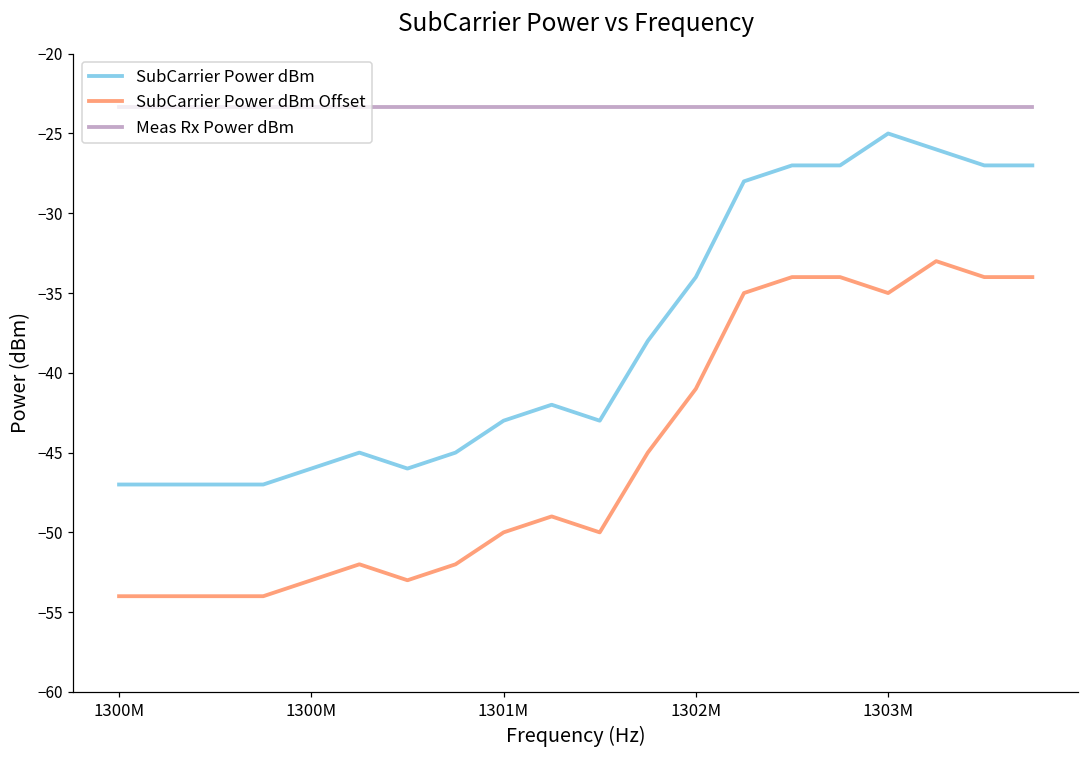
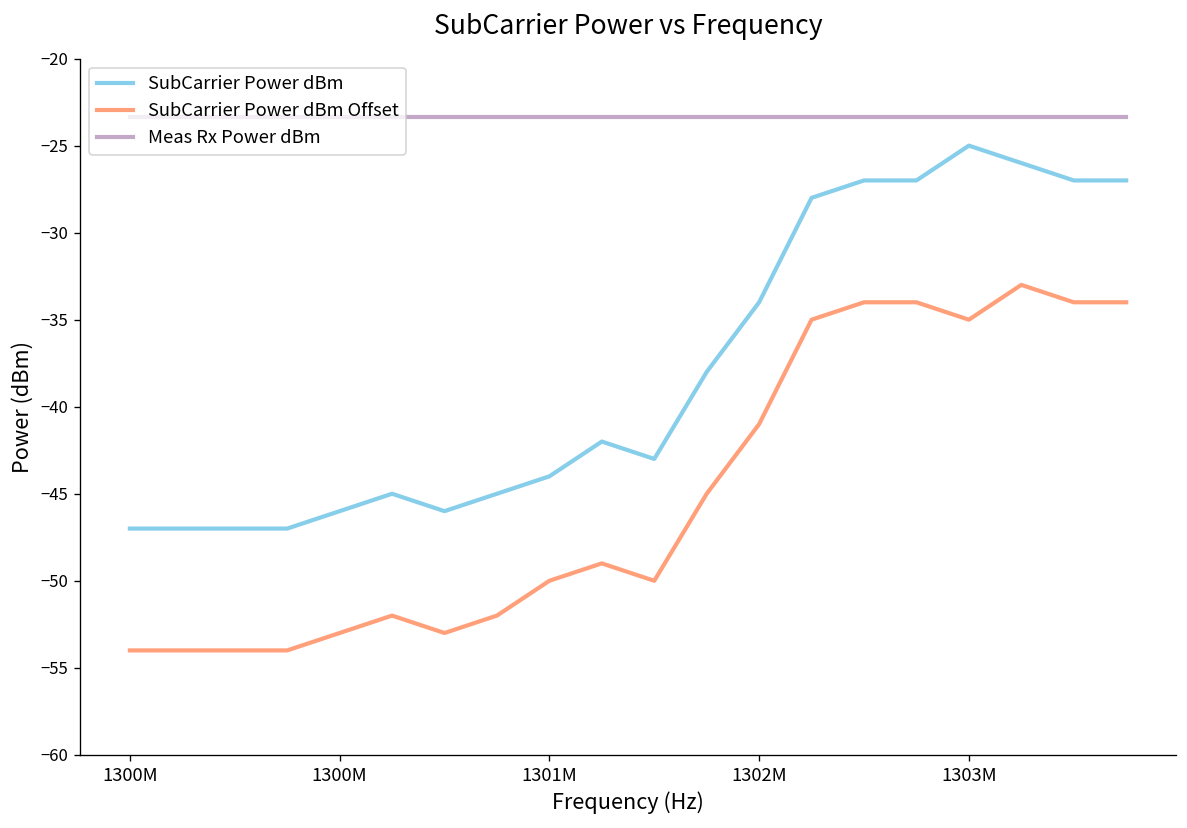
  {
    "SubCarrier Power dBm": {
-     "1301M": -43,
+     "1301M": -44,
      "1302M": -34,
      "1303M": -25
    },
    "SubCarrier Power dBm Offset": {
      "1301M": -50,
      "1302M": -41,
      "1303M": -35
    },
    "Meas Rx Power dBm": {
      "1301M": -23.4,
      "1302M": -23.4,
      "1303M": -23.4
    }
  }
